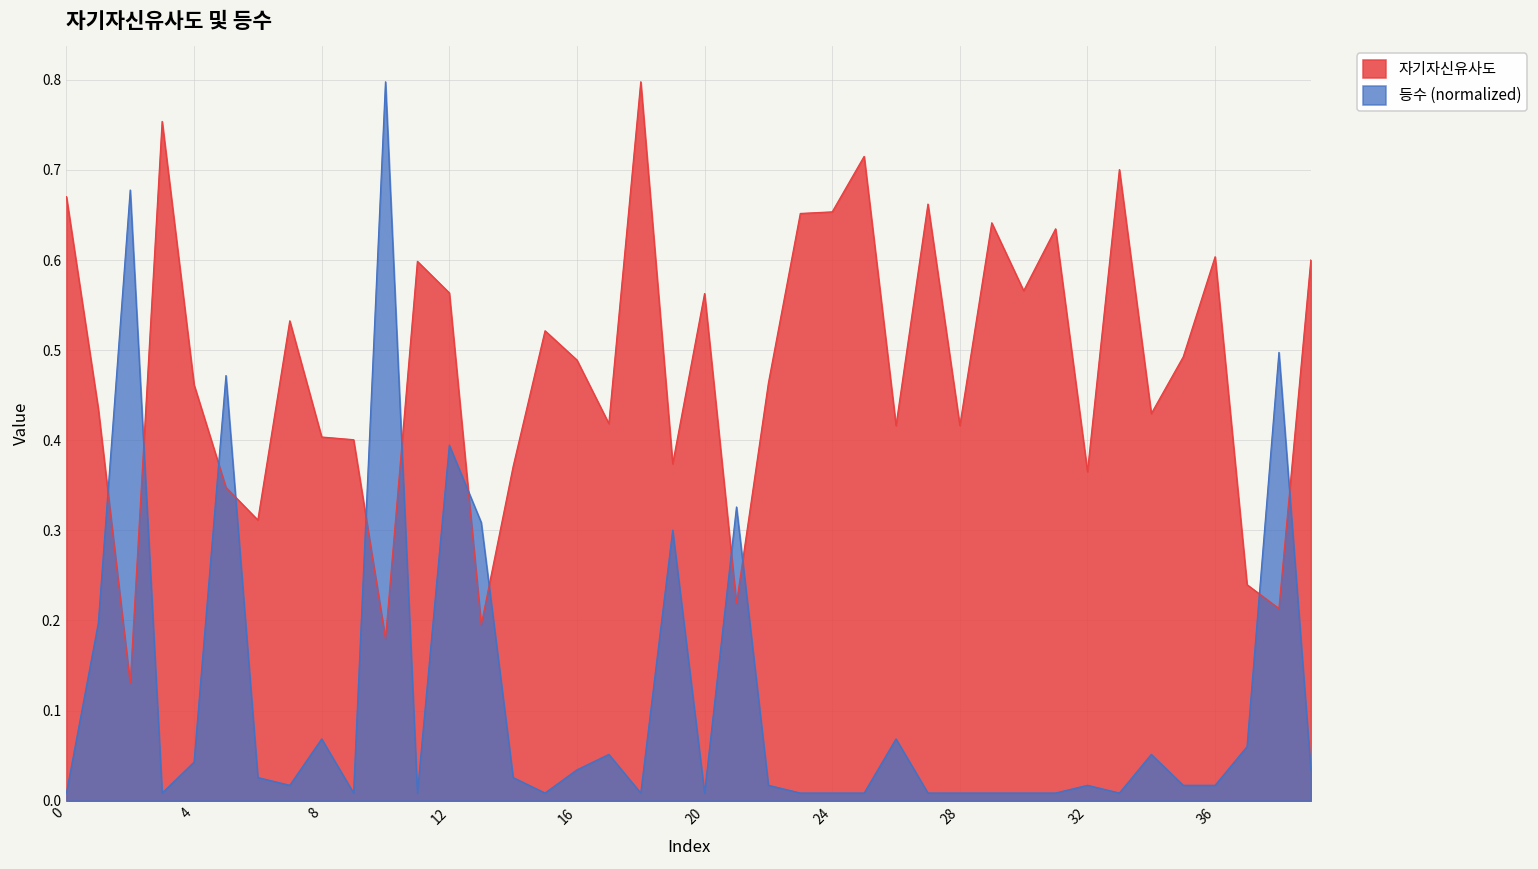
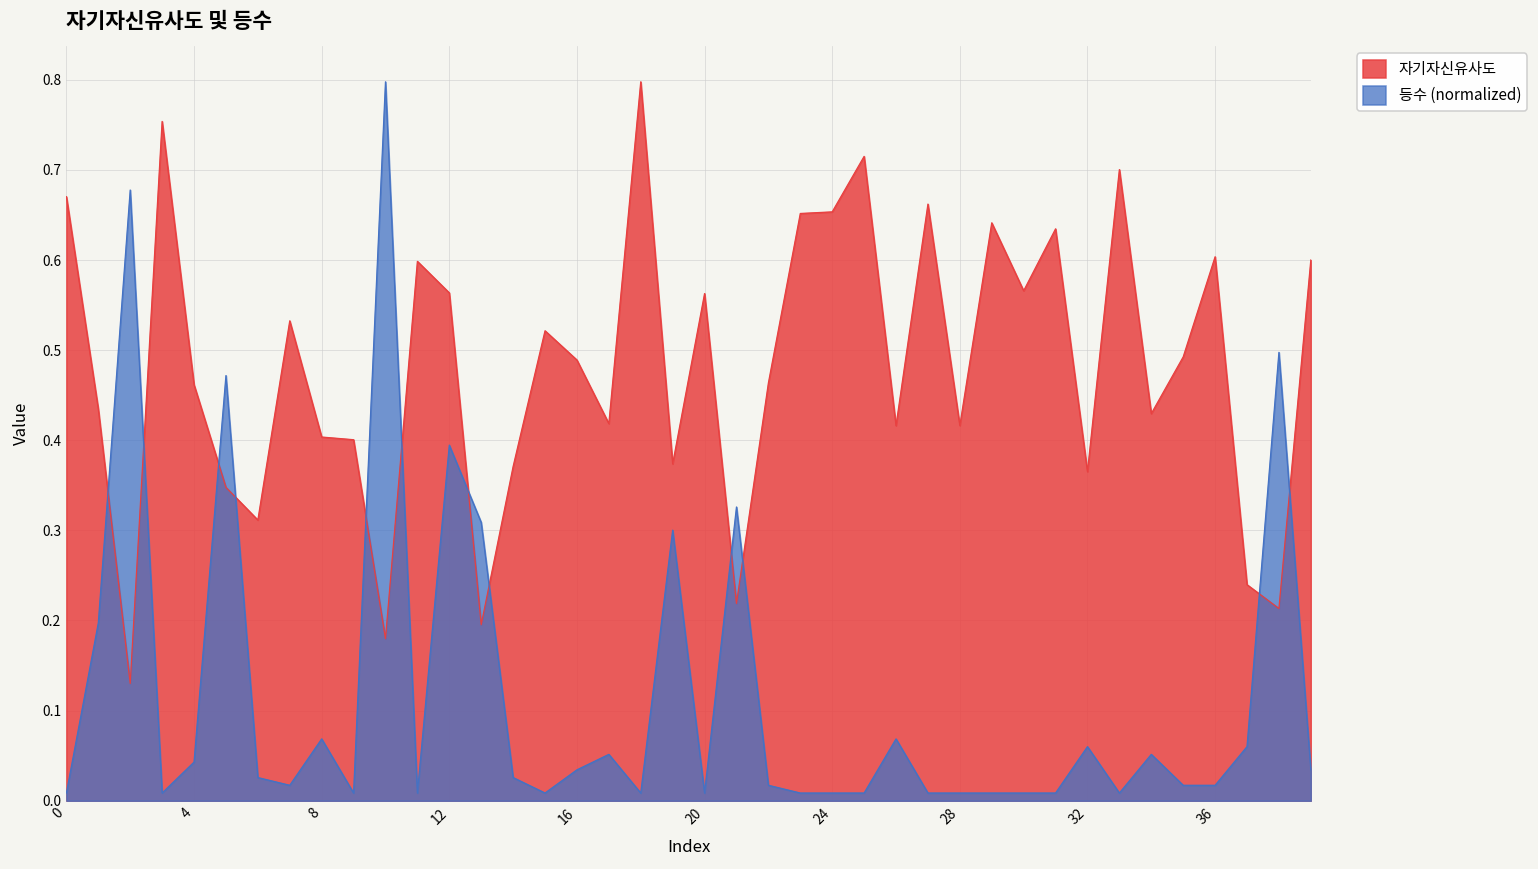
  {
    "자기자신유사도": {
      "0": 0.67,
      "4": 0.46,
      "8": 0.40,
      "12": 0.56,
      "16": 0.49,
      "20": 0.56,
      "24": 0.65,
      "28": 0.42,
      "32": 0.37,
      "36": 0.60
    },
    "등수 (normalized)": {
      "0": 0.01,
      "4": 0.04,
      "8": 0.07,
      "12": 0.39,
      "16": 0.03,
      "20": 0.01,
      "24": 0.01,
      "28": 0.01,
-     "32": 0.02,
+     "32": 0.06,
      "36": 0.02
    }
  }
